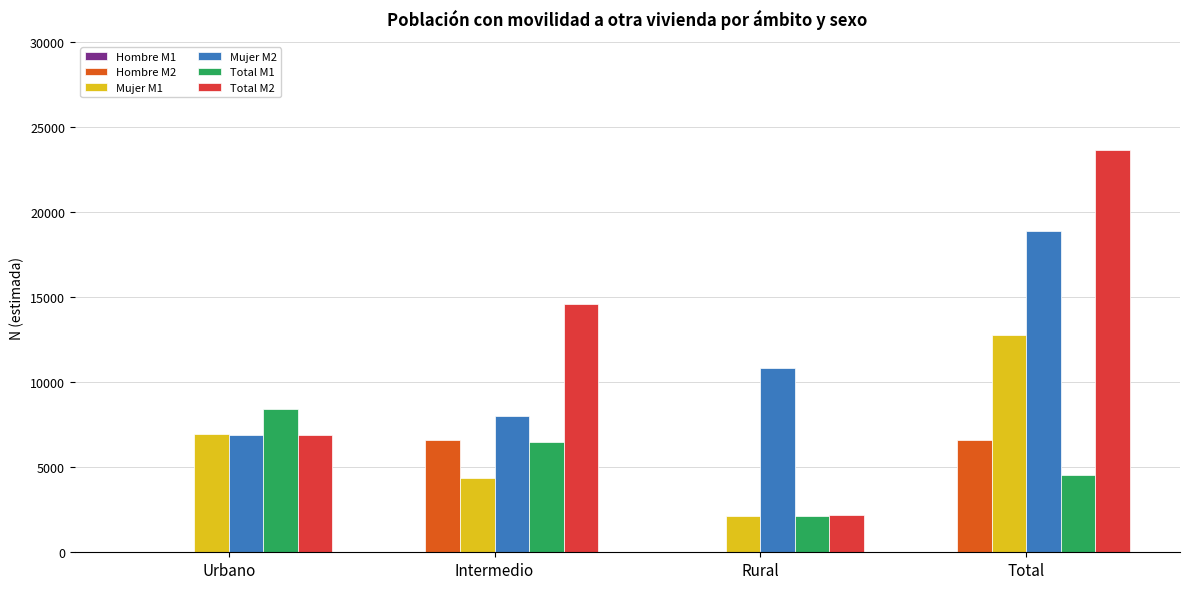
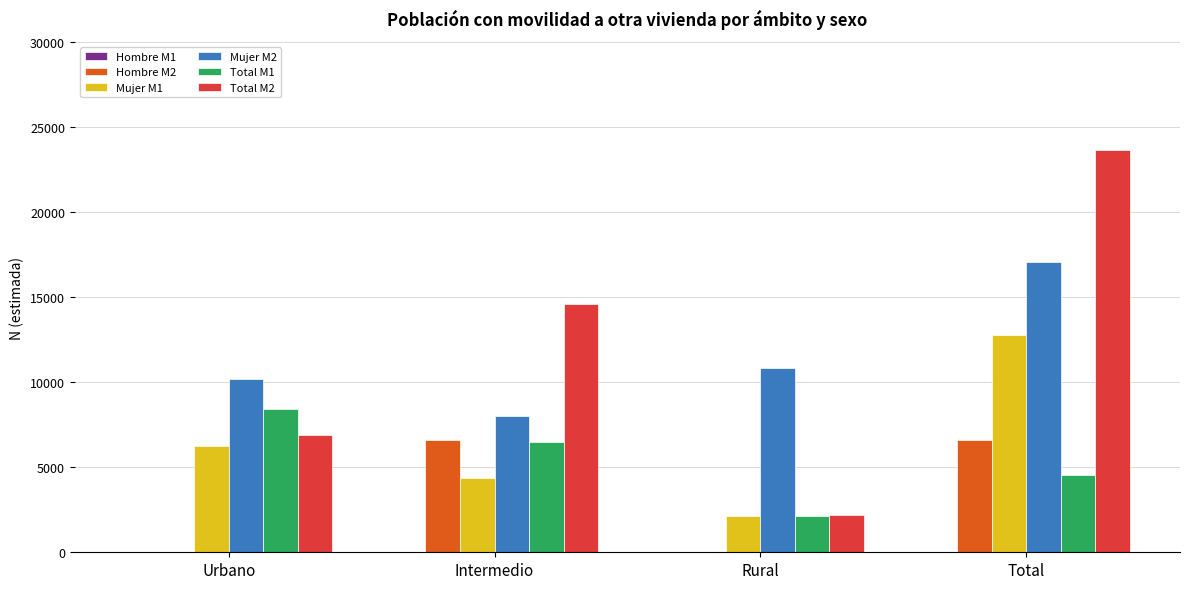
  {
    "Hombre M1": {
      "Urbano": 0,
      "Intermedio": 0,
      "Rural": 0,
      "Total": 0
    },
    "Mujer M1": {
-     "Urbano": 6900,
+     "Urbano": 6200,
      "Intermedio": 4400,
      "Rural": 2100,
      "Total": 12800
    },
    "Mujer M2": {
-     "Urbano": 6900,
+     "Urbano": 10200,
      "Intermedio": 8000,
      "Rural": 10800,
-     "Total": 18900
+     "Total": 17100
    },
    "Total M1": {
      "Urbano": 8400,
      "Intermedio": 6500,
      "Rural": 2100,
      "Total": 4500
    }
  }
